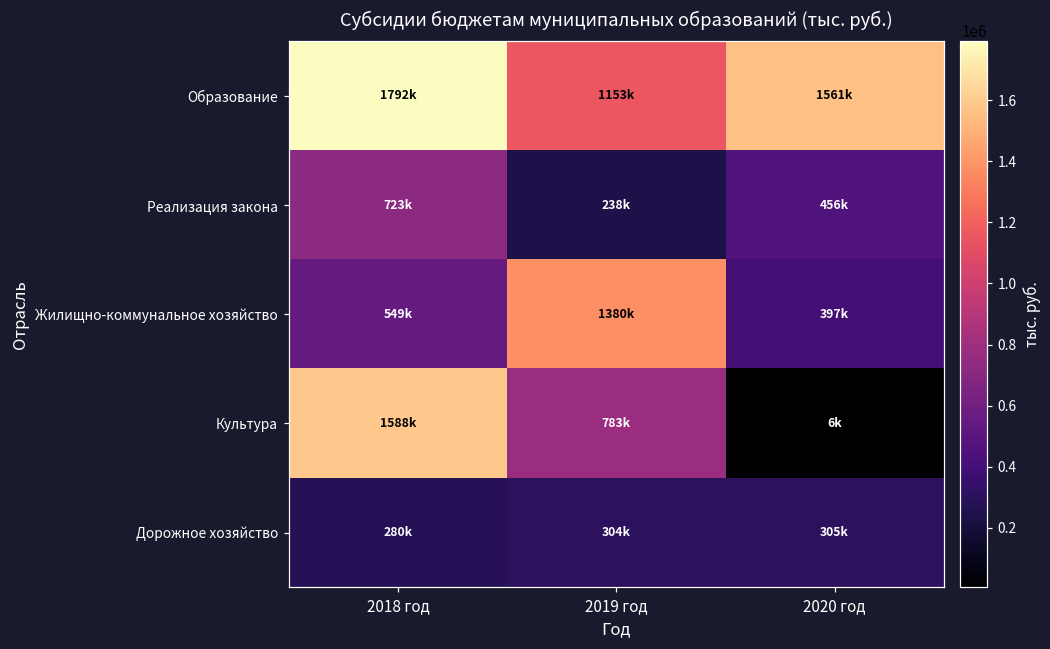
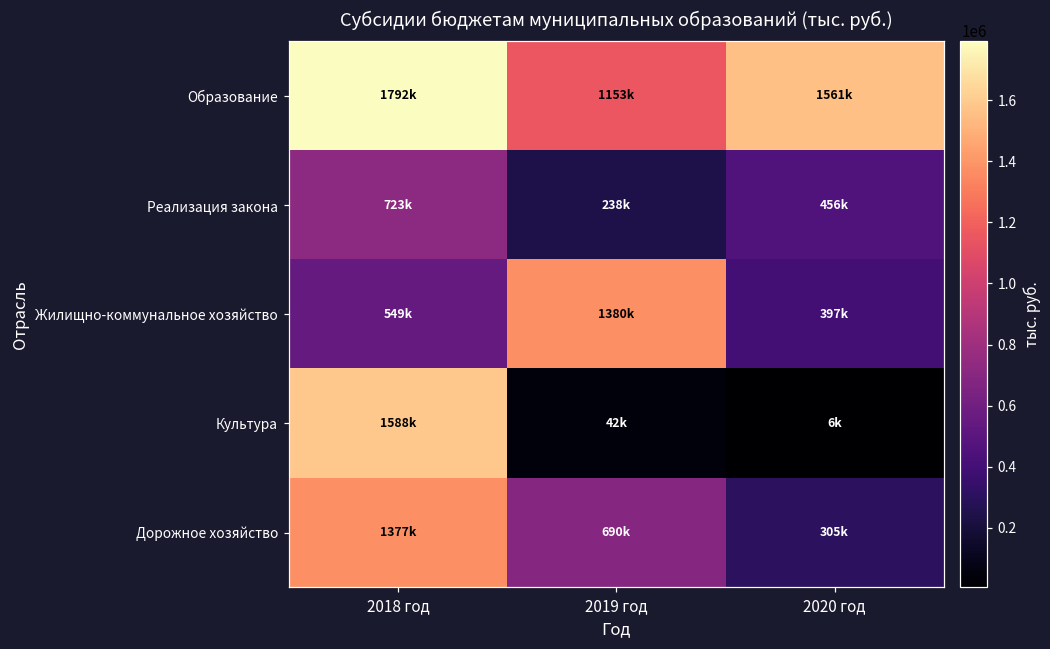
  {
    "Образование": {
      "2018 год": "1792k",
      "2019 год": "1153k",
      "2020 год": "1561k"
    },
    "Реализация закона": {
      "2018 год": "723k",
      "2019 год": "238k",
      "2020 год": "456k"
    },
    "Жилищно-коммунальное хозяйство": {
      "2018 год": "549k",
      "2019 год": "1380k",
      "2020 год": "397k"
    },
    "Культура": {
      "2018 год": "1588k",
-     "2019 год": "783k",
+     "2019 год": "42k",
      "2020 год": "6k"
    },
    "Дорожное хозяйство": {
-     "2018 год": "280k",
-     "2019 год": "304k",
+     "2018 год": "1377k",
+     "2019 год": "690k",
      "2020 год": "305k"
    }
  }
